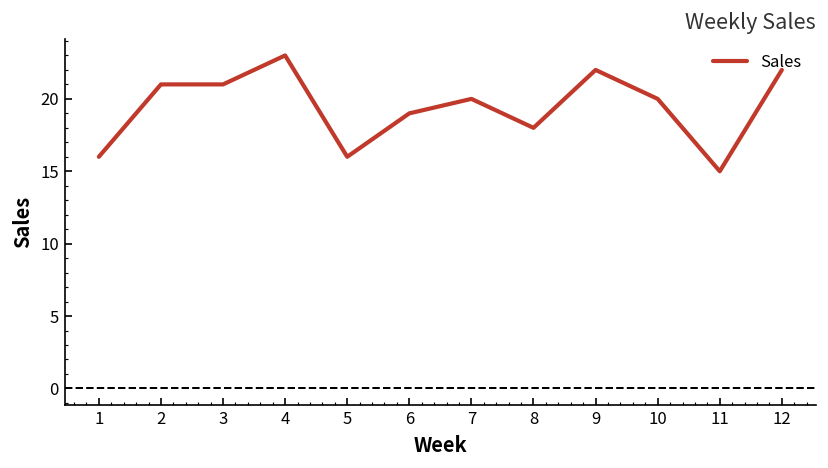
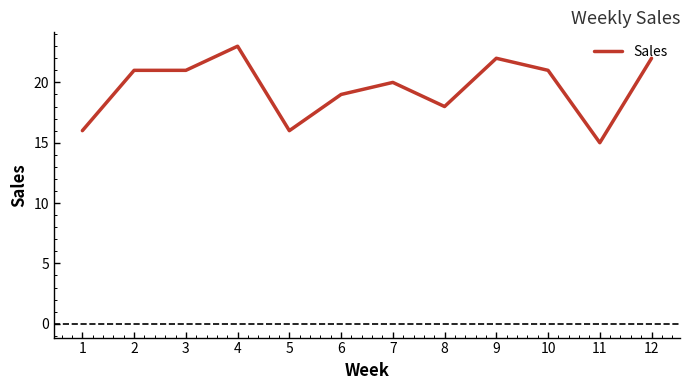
  {
    "1": 16,
    "2": 21,
    "3": 21,
    "4": 23,
    "5": 16,
    "6": 19,
    "7": 20,
    "8": 18,
    "9": 22,
-   "10": 20,
+   "10": 21,
    "11": 15,
    "12": 22
  }
